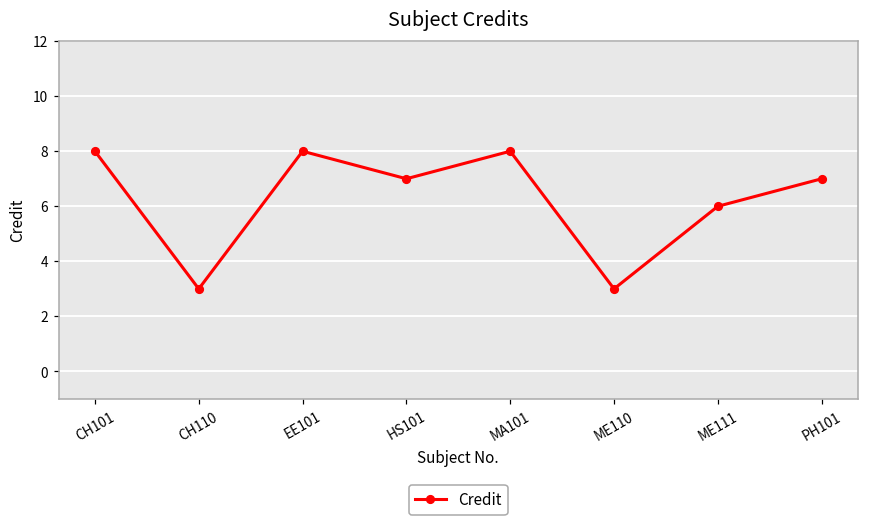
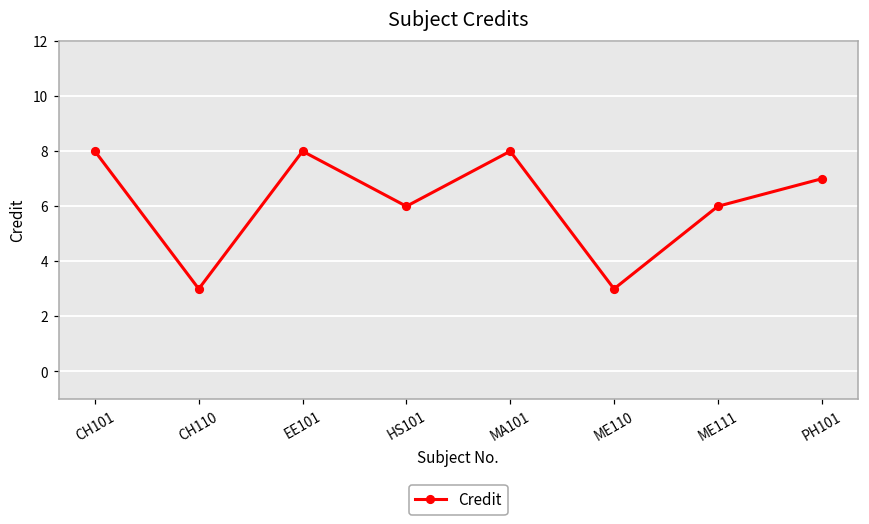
  {
    "CH101": 8,
    "CH110": 3,
    "EE101": 8,
-   "HS101": 7,
+   "HS101": 6,
    "MA101": 8,
    "ME110": 3,
    "ME111": 6,
    "PH101": 7
  }
